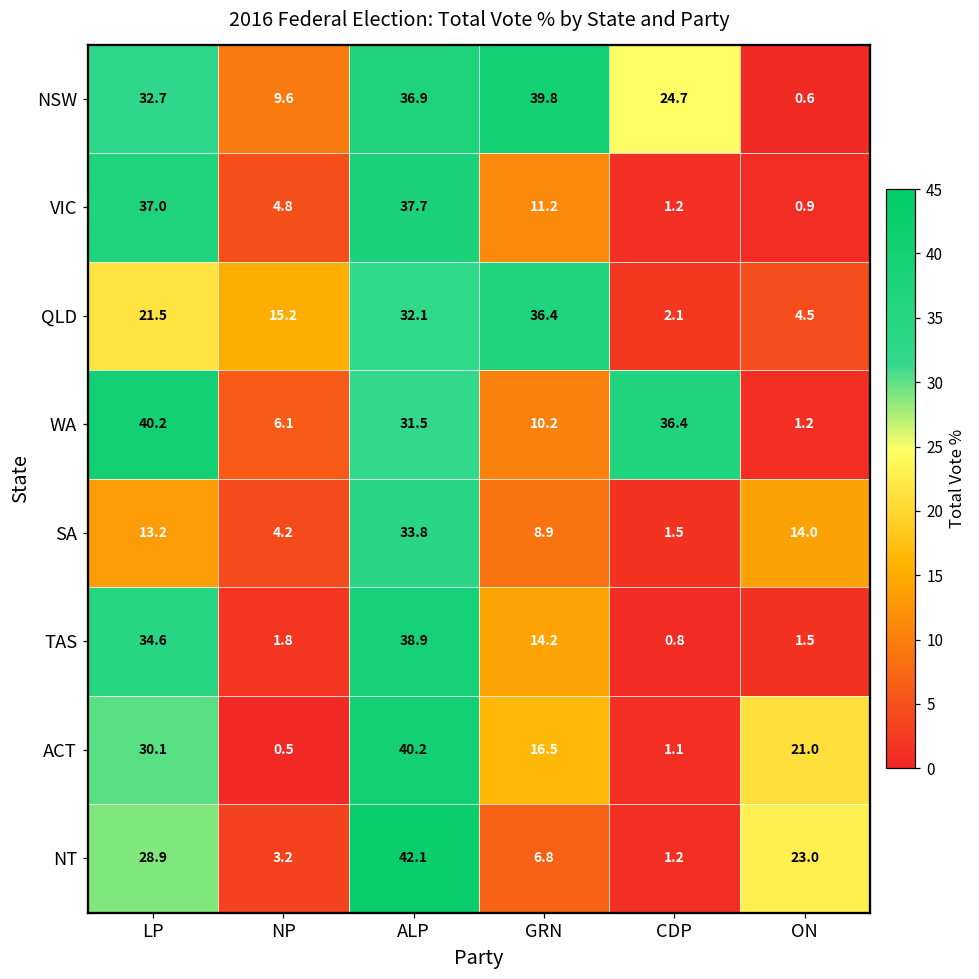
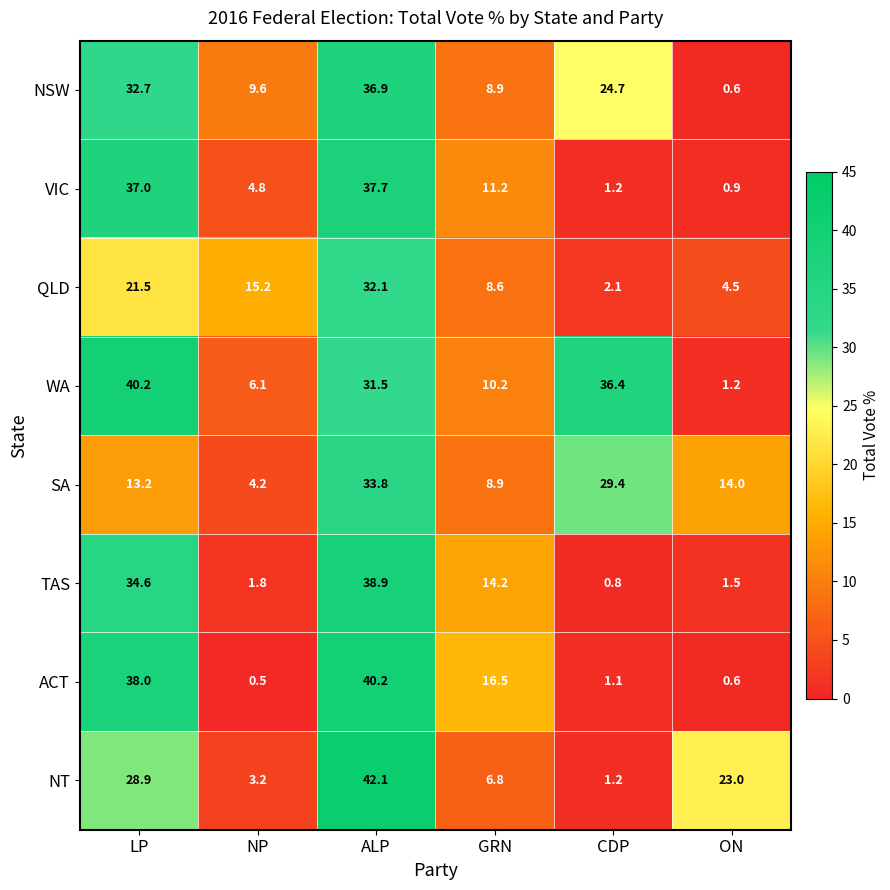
  {
    "NSW": {
      "LP": 32.7,
      "NP": 9.6,
      "ALP": 36.9,
-     "GRN": 39.8,
+     "GRN": 8.9,
      "CDP": 24.7,
      "ON": 0.6
    },
    "VIC": {
      "LP": 37.0,
      "NP": 4.8,
      "ALP": 37.7,
      "GRN": 11.2,
      "CDP": 1.2,
      "ON": 0.9
    },
    "QLD": {
      "LP": 21.5,
      "NP": 15.2,
      "ALP": 32.1,
-     "GRN": 36.4,
+     "GRN": 8.6,
      "CDP": 2.1,
      "ON": 4.5
    },
    "WA": {
      "LP": 40.2,
      "NP": 6.1,
      "ALP": 31.5,
      "GRN": 10.2,
      "CDP": 36.4,
      "ON": 1.2
    },
    "SA": {
      "LP": 13.2,
      "NP": 4.2,
      "ALP": 33.8,
      "GRN": 8.9,
-     "CDP": 1.5,
+     "CDP": 29.4,
      "ON": 14.0
    },
    "TAS": {
      "LP": 34.6,
      "NP": 1.8,
      "ALP": 38.9,
      "GRN": 14.2,
      "CDP": 0.8,
      "ON": 1.5
    },
    "ACT": {
-     "LP": 30.1,
+     "LP": 38.0,
      "NP": 0.5,
      "ALP": 40.2,
      "GRN": 16.5,
      "CDP": 1.1,
-     "ON": 21.0
+     "ON": 0.6
    },
    "NT": {
      "LP": 28.9,
      "NP": 3.2,
      "ALP": 42.1,
      "GRN": 6.8,
      "CDP": 1.2,
      "ON": 23.0
    }
  }
